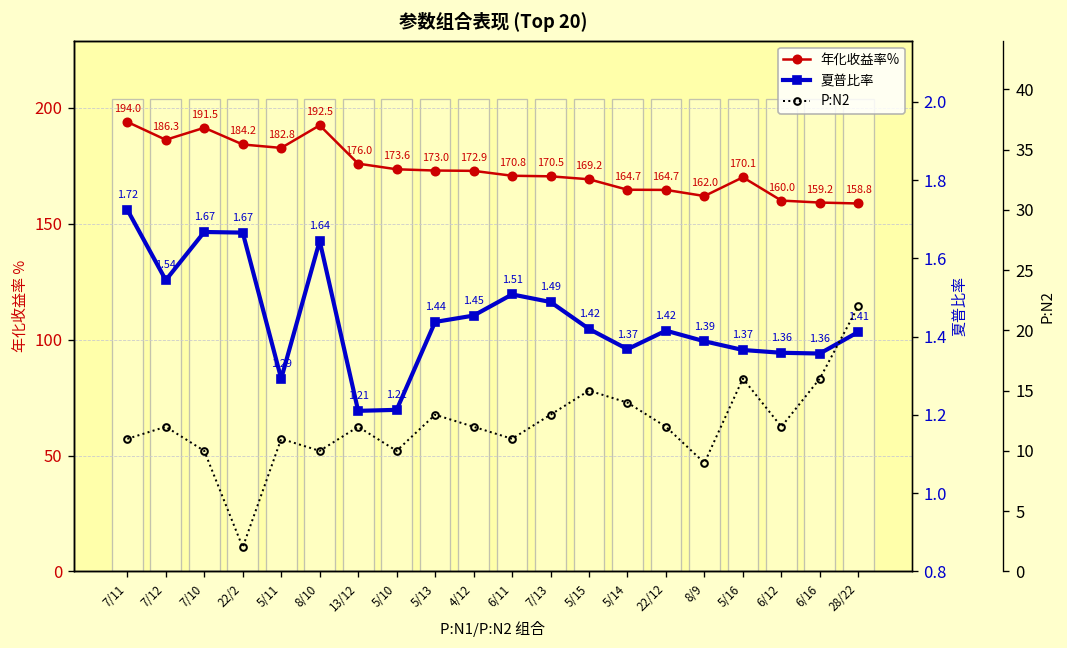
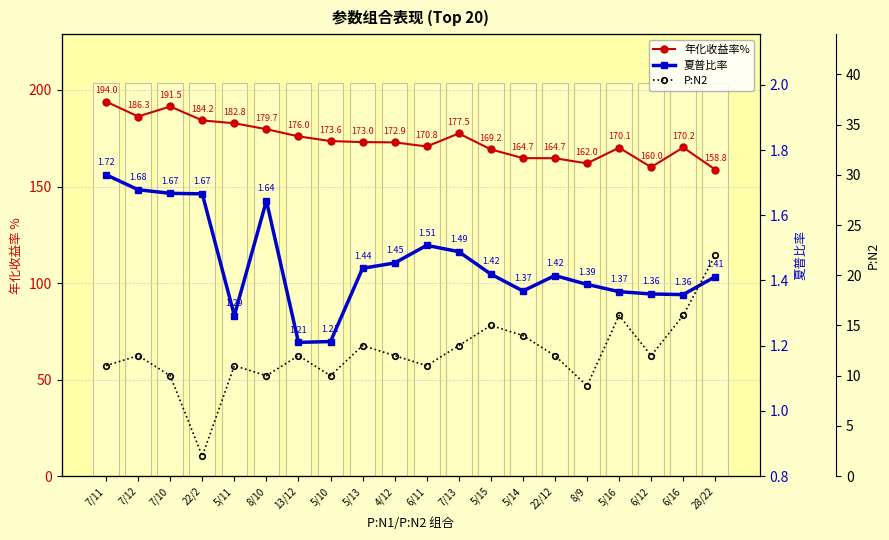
  {
    "年化收益率%": {
      "7/11": 194.0,
      "7/12": 186.3,
      "7/10": 191.5,
      "22/2": 184.2,
      "5/11": 182.8,
-     "8/10": 192.5,
+     "8/10": 179.7,
      "13/12": 176.0,
      "5/10": 173.6,
      "5/13": 173.0,
      "4/12": 172.9,
      "6/11": 170.8,
-     "7/13": 170.5,
+     "7/13": 177.5,
      "5/15": 169.2,
      "5/14": 164.7,
      "22/12": 164.7,
      "8/9": 162.0,
      "5/16": 170.1,
      "6/12": 160.0,
-     "6/16": 159.2,
+     "6/16": 170.2,
      "28/22": 158.8
    },
    "夏普比率": {
      "7/11": 1.72,
-     "7/12": 1.54,
+     "7/12": 1.68,
      "7/10": 1.67,
      "22/2": 1.67,
      "5/11": 1.29,
      "8/10": 1.64,
      "13/12": 1.21,
      "5/10": 1.21,
      "5/13": 1.44,
      "4/12": 1.45,
      "6/11": 1.51,
      "7/13": 1.49,
      "5/15": 1.42,
      "5/14": 1.37,
      "22/12": 1.42,
      "8/9": 1.39,
      "5/16": 1.37,
      "6/12": 1.36,
      "6/16": 1.36,
      "28/22": 1.41
    }
  }
